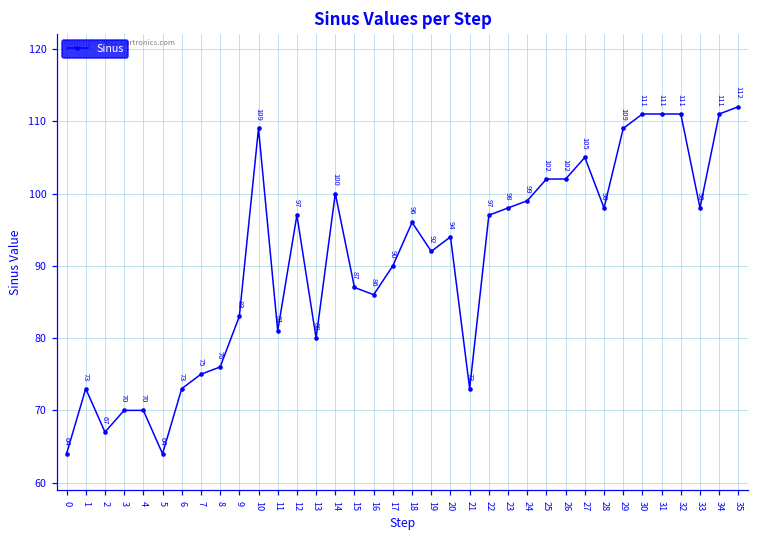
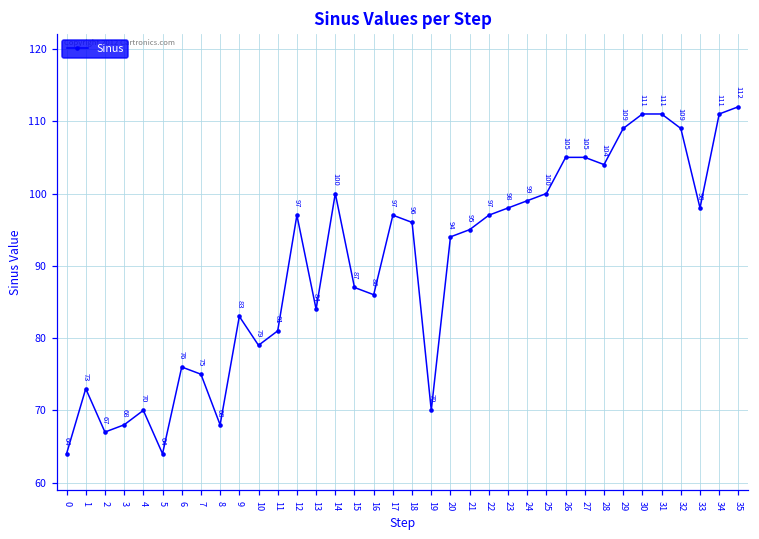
  {
    "0": 64,
    "1": 73,
    "2": 67,
-   "3": 70,
+   "3": 68,
    "4": 70,
    "5": 64,
-   "6": 73,
+   "6": 76,
    "7": 75,
-   "8": 76,
+   "8": 68,
    "9": 83,
-   "10": 109,
+   "10": 79,
    "11": 81,
    "12": 97,
-   "13": 80,
+   "13": 84,
    "14": 100,
    "15": 87,
    "16": 86,
-   "17": 90,
+   "17": 97,
    "18": 96,
-   "19": 92,
+   "19": 70,
    "20": 94,
-   "21": 73,
+   "21": 95,
    "22": 97,
    "23": 98,
    "24": 99,
-   "25": 102,
-   "26": 102,
+   "25": 100,
+   "26": 105,
    "27": 105,
-   "28": 98,
+   "28": 104,
    "29": 109,
    "30": 111,
    "31": 111,
-   "32": 111,
+   "32": 109,
    "33": 98,
    "34": 111,
    "35": 112
  }
